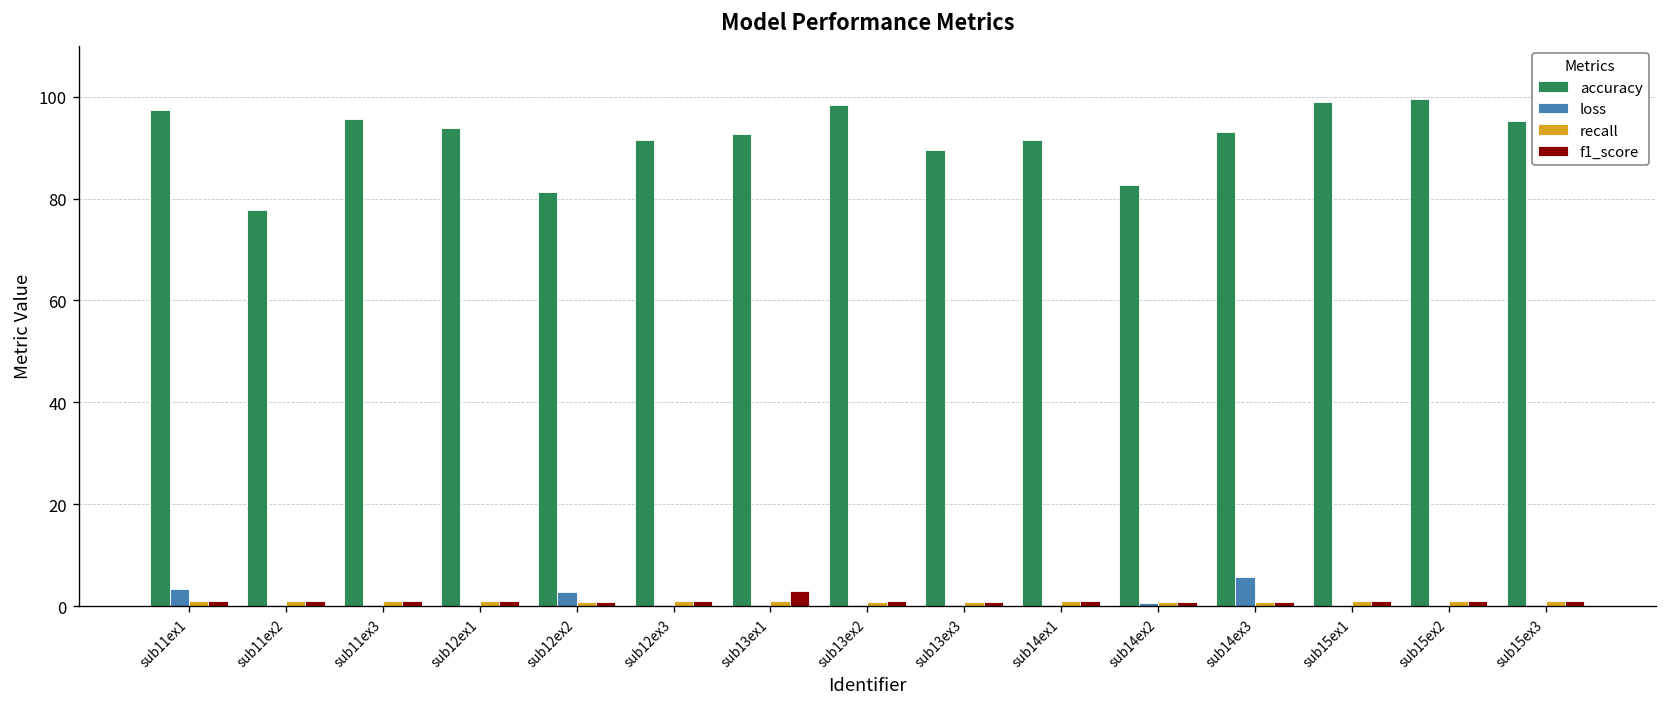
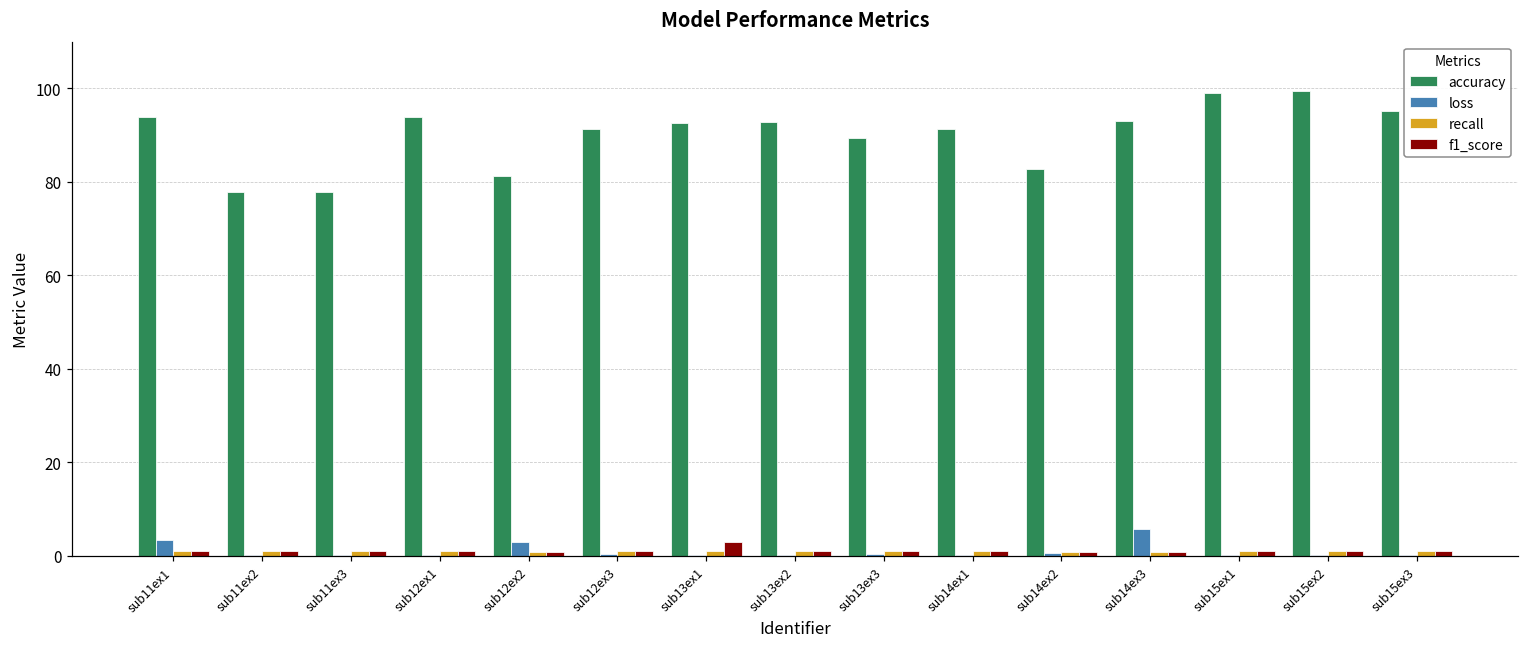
  {
    "accuracy": {
-     "sub11ex1": 97,
+     "sub11ex1": 94,
      "sub11ex2": 78,
-     "sub11ex3": 96,
+     "sub11ex3": 78,
      "sub12ex1": 94,
      "sub12ex2": 81,
      "sub12ex3": 91,
      "sub13ex1": 93,
-     "sub13ex2": 98,
+     "sub13ex2": 93,
      "sub13ex3": 89,
      "sub14ex1": 91,
      "sub14ex2": 83,
      "sub14ex3": 93,
      "sub15ex1": 99,
      "sub15ex2": 100,
      "sub15ex3": 95
    },
    "loss": {
      "sub11ex1": 3,
      "sub12ex2": 3,
      "sub14ex3": 6
    },
    "recall": {
      "sub11ex1": 1,
      "sub11ex2": 1,
      "sub11ex3": 1,
      "sub12ex1": 1,
      "sub12ex2": 1,
      "sub12ex3": 1,
      "sub13ex1": 1,
      "sub13ex2": 1,
      "sub13ex3": 1,
      "sub14ex1": 1,
      "sub14ex2": 1,
      "sub14ex3": 1,
      "sub15ex1": 1,
      "sub15ex2": 1,
      "sub15ex3": 1
    },
    "f1_score": {
      "sub11ex1": 1,
      "sub11ex2": 1,
      "sub11ex3": 1,
      "sub12ex1": 1,
      "sub12ex2": 1,
      "sub12ex3": 1,
      "sub13ex1": 3,
      "sub13ex2": 1,
      "sub13ex3": 1,
      "sub14ex1": 1,
      "sub14ex2": 1,
      "sub14ex3": 1,
      "sub15ex1": 1,
      "sub15ex2": 1,
      "sub15ex3": 1
    }
  }
